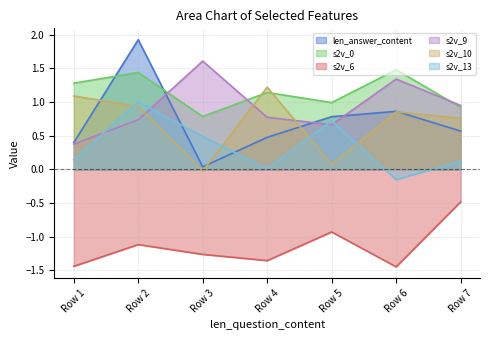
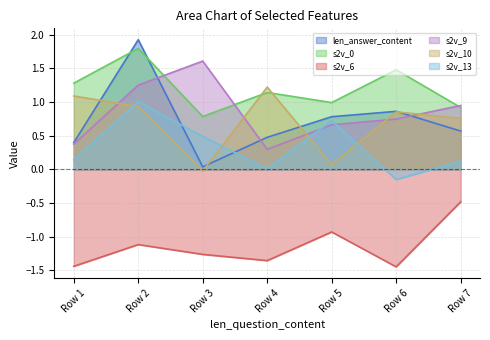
  {
    "s2v_0": {
      "Row 1": 1.3,
-     "Row 2": 1.4,
+     "Row 2": 1.8,
      "Row 3": 0.8,
      "Row 4": 1.1,
      "Row 5": 1.0
    },
    "s2v_9": {
-     "Row 2": 0.7,
+     "Row 2": 1.3,
      "Row 3": 1.6,
-     "Row 4": 0.8,
+     "Row 4": 0.3,
      "Row 5": 0.7,
-     "Row 6": 1.3
+     "Row 6": 0.7
    }
  }
